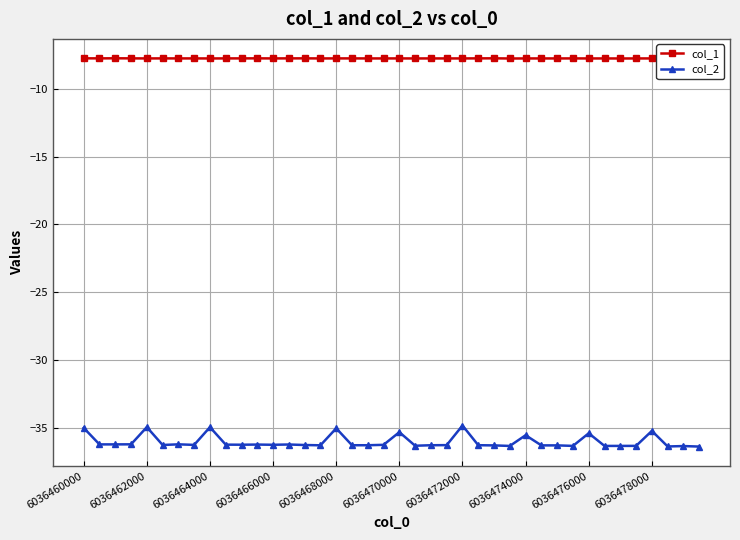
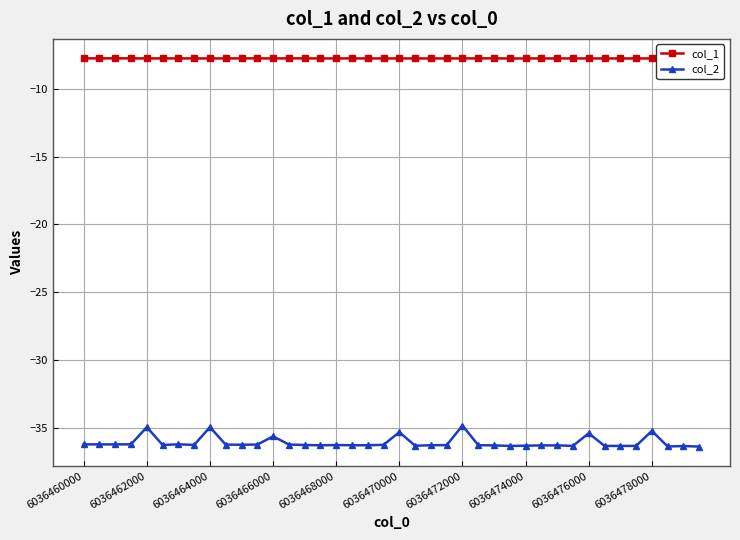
  {
    "col_1": {
      "6036460000": -7.7,
      "6036462000": -7.7,
      "6036464000": -7.7,
      "6036466000": -7.7,
      "6036468000": -7.7,
      "6036470000": -7.7,
      "6036472000": -7.7,
      "6036474000": -7.7,
      "6036476000": -7.7,
      "6036478000": -7.7
    },
    "col_2": {
-     "6036460000": -35.0,
+     "6036460000": -36.2,
      "6036462000": -35.0,
      "6036464000": -35.0,
-     "6036466000": -36.3,
-     "6036468000": -35.1,
+     "6036466000": -35.7,
+     "6036468000": -36.3,
      "6036470000": -35.3,
      "6036472000": -34.8,
-     "6036474000": -35.6,
+     "6036474000": -36.3,
      "6036476000": -35.4,
      "6036478000": -35.2
    }
  }
